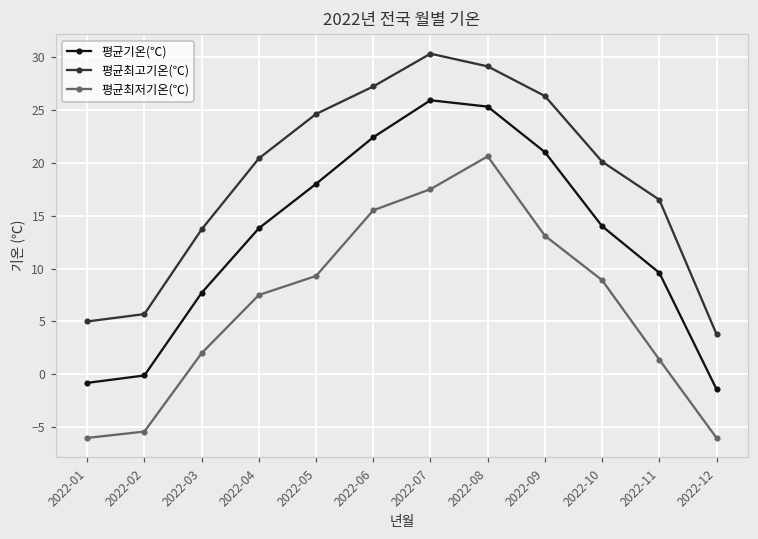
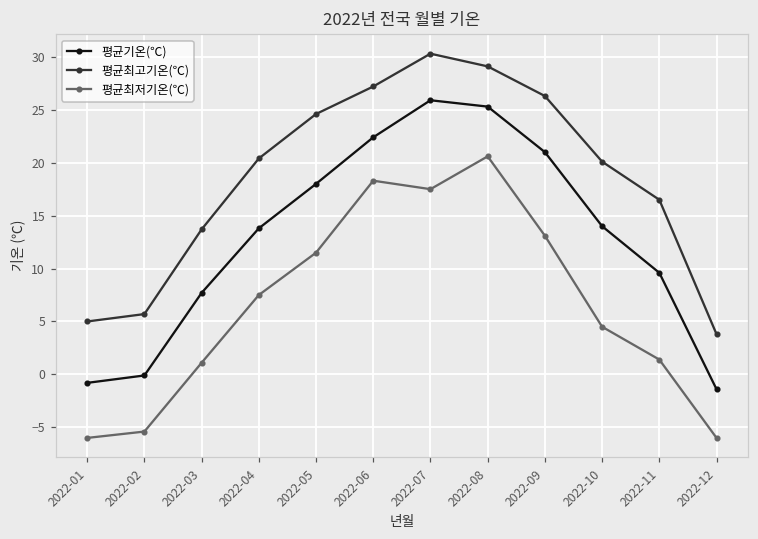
  {
    "평균최저기온(℃)": {
      "2022-01": -6,
      "2022-02": -5,
-     "2022-03": 2,
+     "2022-03": 1,
      "2022-04": 8,
-     "2022-05": 9,
-     "2022-06": 16,
+     "2022-05": 12,
+     "2022-06": 18,
      "2022-07": 18,
      "2022-08": 21,
      "2022-09": 13,
-     "2022-10": 9,
+     "2022-10": 5,
      "2022-11": 1,
      "2022-12": -6
    }
  }
